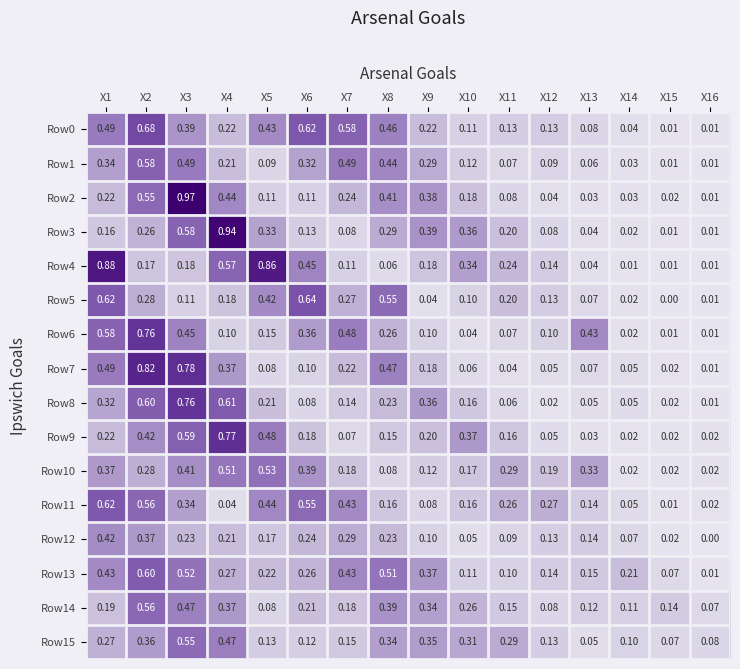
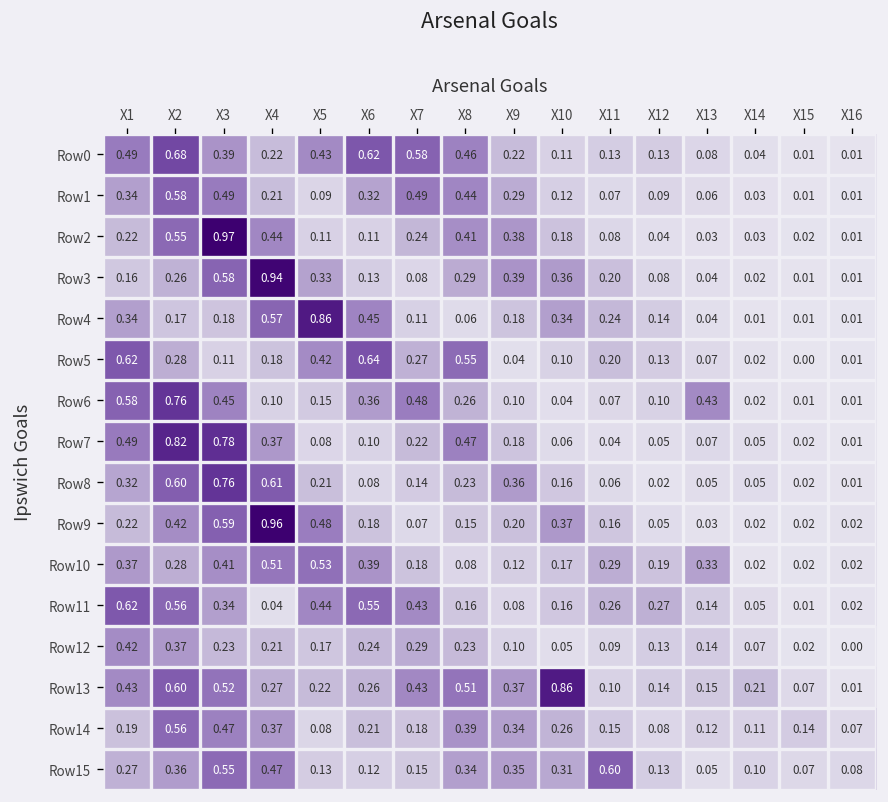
  {
    "Row4": {
-     "X1": 0.88,
+     "X1": 0.34,
      "X2": 0.17,
      "X3": 0.18,
      "X4": 0.57,
      "X5": 0.86,
      "X6": 0.45,
      "X7": 0.11,
      "X8": 0.06,
      "X9": 0.18,
      "X10": 0.34,
      "X11": 0.24,
      "X12": 0.14,
      "X13": 0.04,
      "X14": 0.01,
      "X15": 0.01,
      "X16": 0.01
    },
    "Row9": {
      "X1": 0.22,
      "X2": 0.42,
      "X3": 0.59,
-     "X4": 0.77,
+     "X4": 0.96,
      "X5": 0.48,
      "X6": 0.18,
      "X7": 0.07,
      "X8": 0.15,
      "X9": 0.20,
      "X10": 0.37,
      "X11": 0.16,
      "X12": 0.05,
      "X13": 0.03,
      "X14": 0.02,
      "X15": 0.02,
      "X16": 0.02
    },
    "Row13": {
      "X1": 0.43,
      "X2": 0.60,
      "X3": 0.52,
      "X4": 0.27,
      "X5": 0.22,
      "X6": 0.26,
      "X7": 0.43,
      "X8": 0.51,
      "X9": 0.37,
-     "X10": 0.11,
+     "X10": 0.86,
      "X11": 0.10,
      "X12": 0.14,
      "X13": 0.15,
      "X14": 0.21,
      "X15": 0.07,
      "X16": 0.01
    },
    "Row15": {
      "X1": 0.27,
      "X2": 0.36,
      "X3": 0.55,
      "X4": 0.47,
      "X5": 0.13,
      "X6": 0.12,
      "X7": 0.15,
      "X8": 0.34,
      "X9": 0.35,
      "X10": 0.31,
-     "X11": 0.29,
+     "X11": 0.60,
      "X12": 0.13,
      "X13": 0.05,
      "X14": 0.10,
      "X15": 0.07,
      "X16": 0.08
    }
  }
